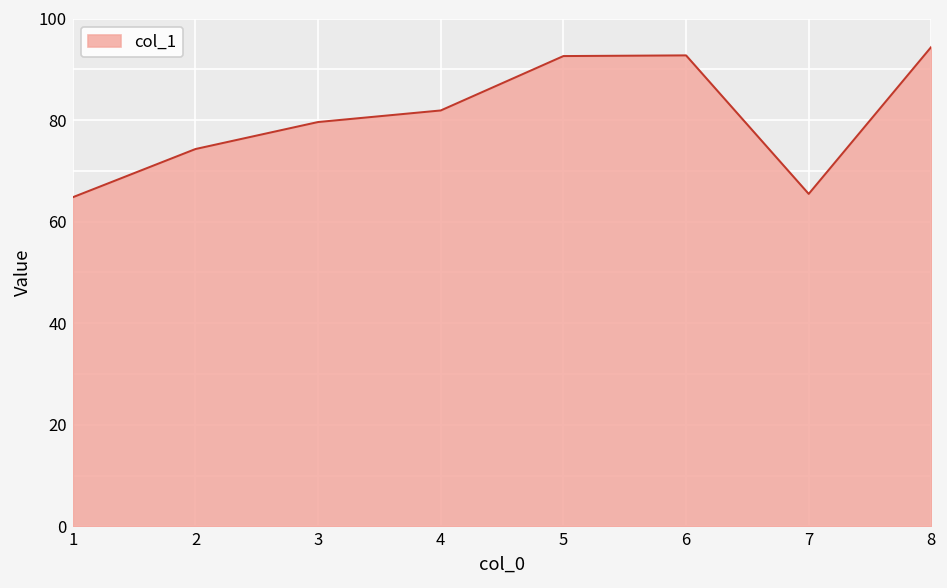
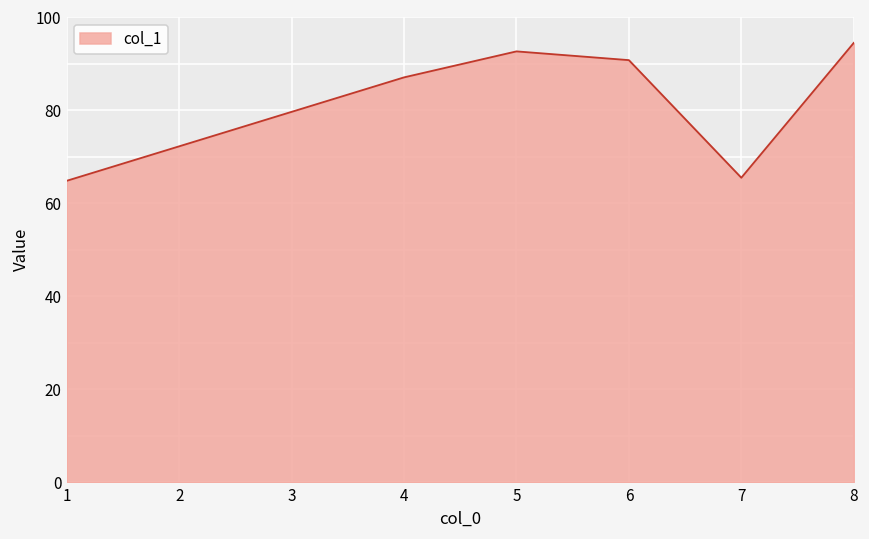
  {
    "1": 65,
-   "2": 74,
+   "2": 72,
    "3": 80,
-   "4": 82,
+   "4": 87,
    "5": 93,
-   "6": 93,
+   "6": 91,
    "7": 65,
    "8": 94
  }
